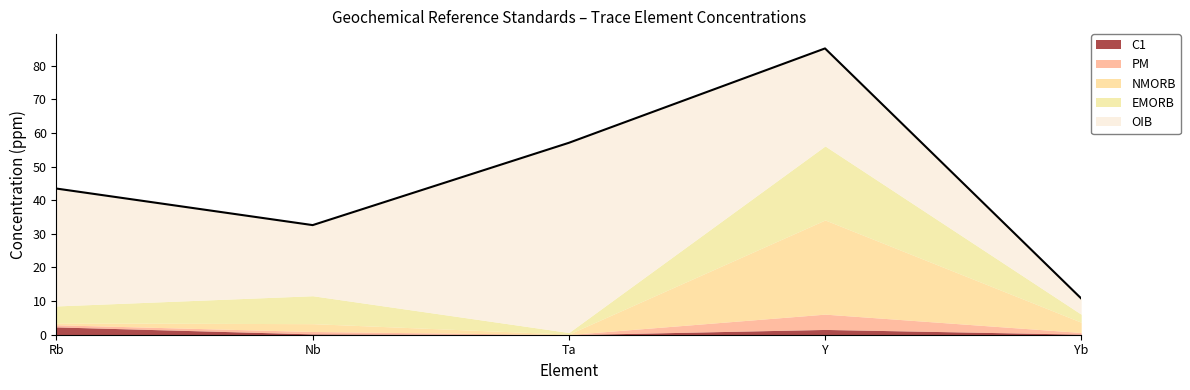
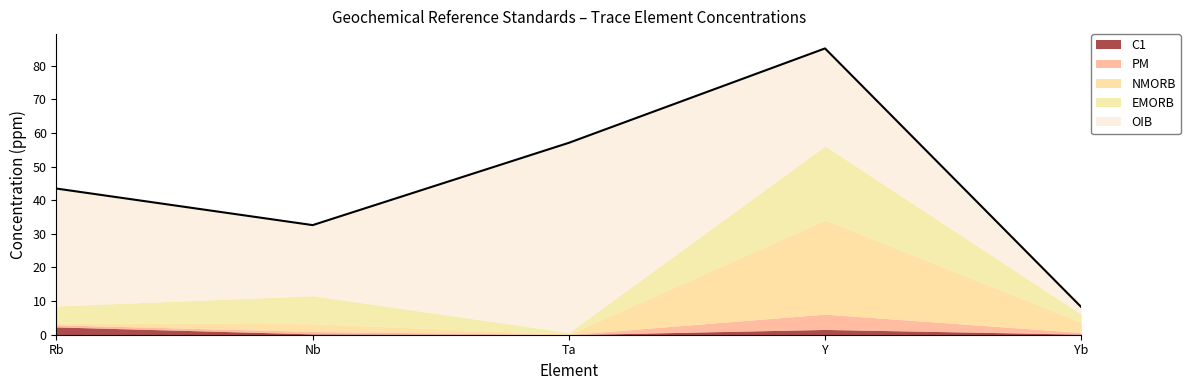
  {
    "C1": {
      "Y": 2
    },
    "OIB": {
      "Rb": 35,
      "Nb": 21,
      "Ta": 56,
      "Y": 29,
-     "Yb": 5
+     "Yb": 2
    }
  }
